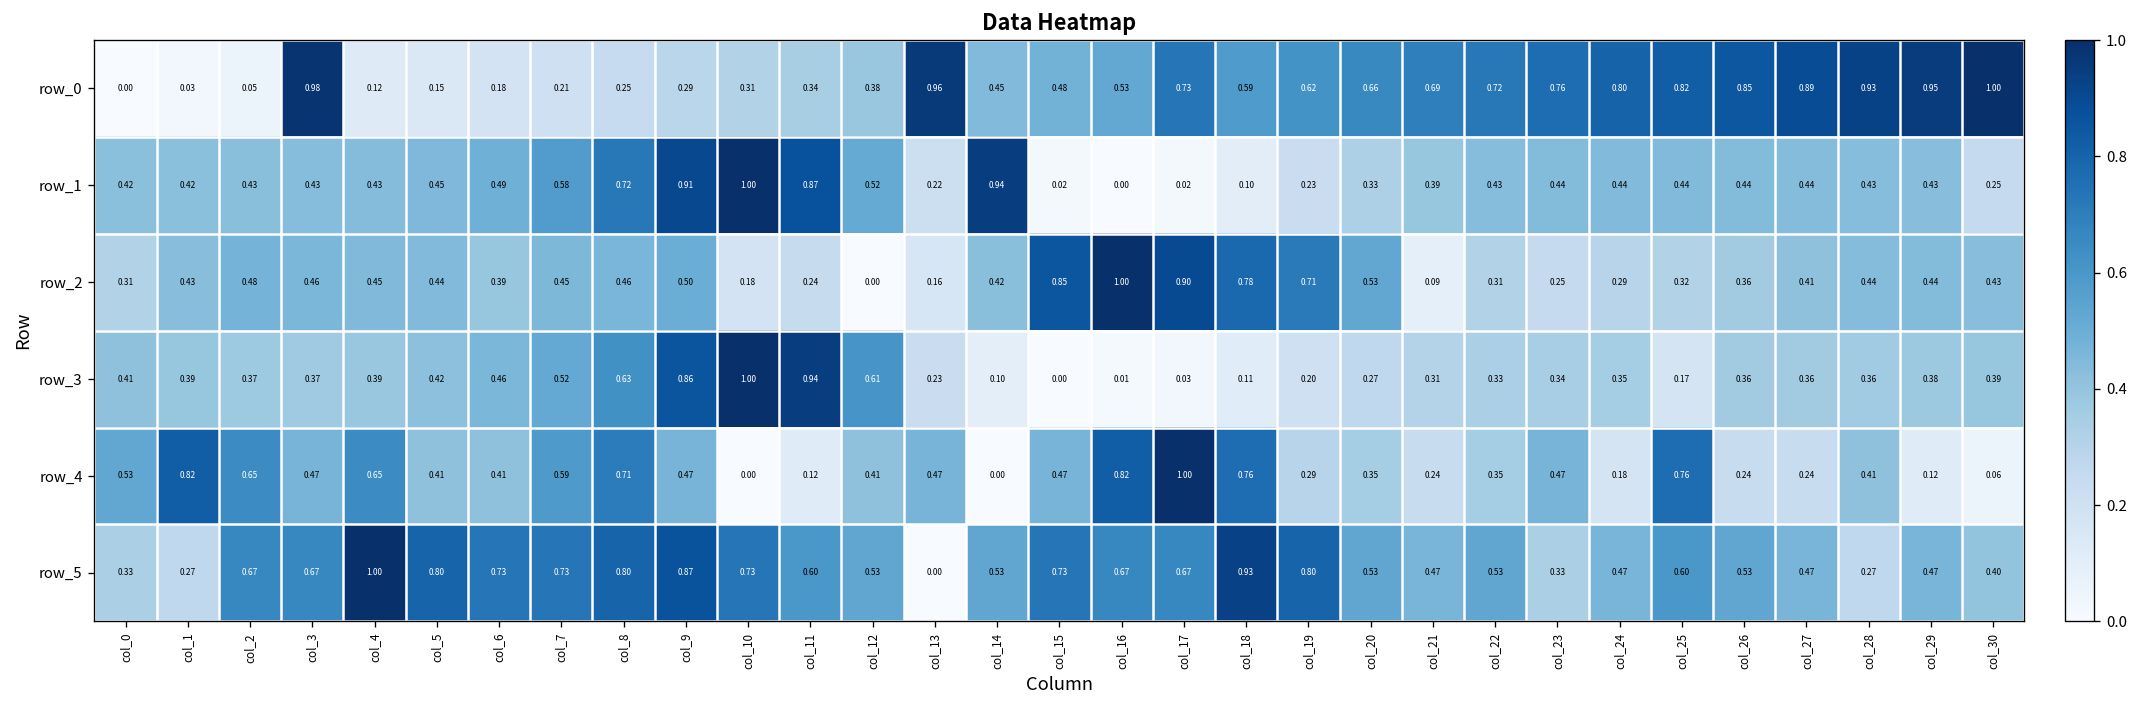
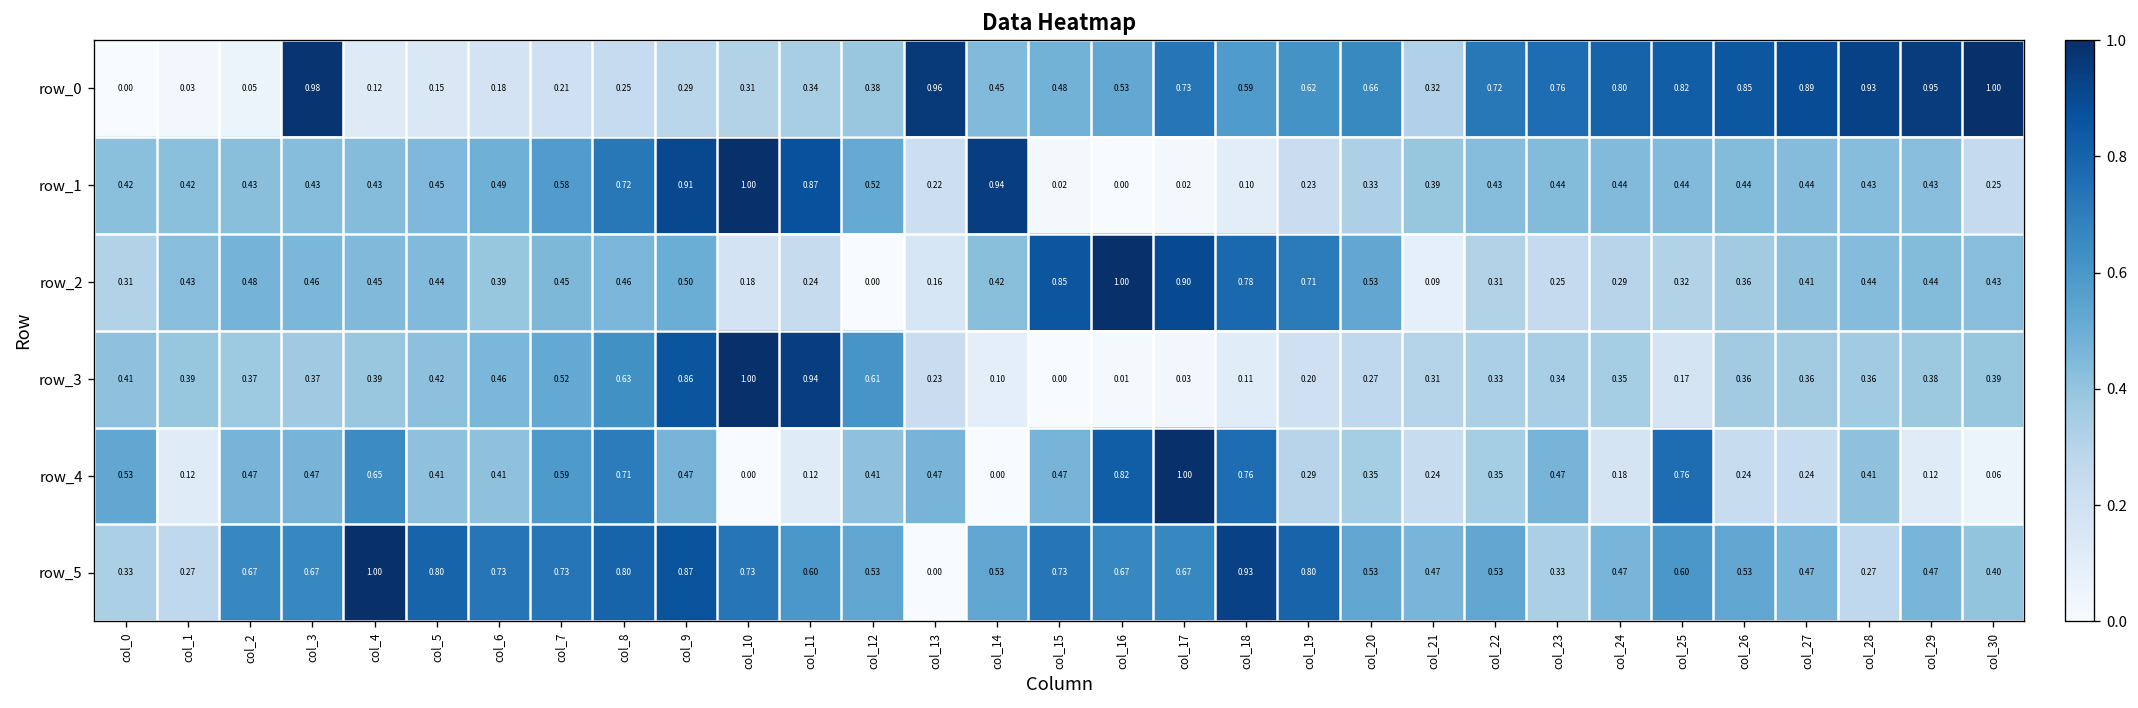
  {
    "row_0": {
      "col_0": 0.00,
      "col_1": 0.03,
      "col_2": 0.05,
      "col_3": 0.98,
      "col_4": 0.12,
      "col_5": 0.15,
      "col_6": 0.18,
      "col_7": 0.21,
      "col_8": 0.25,
      "col_9": 0.29,
      "col_10": 0.31,
      "col_11": 0.34,
      "col_12": 0.38,
      "col_13": 0.96,
      "col_14": 0.45,
      "col_15": 0.48,
      "col_16": 0.53,
      "col_17": 0.73,
      "col_18": 0.59,
      "col_19": 0.62,
      "col_20": 0.66,
-     "col_21": 0.69,
+     "col_21": 0.32,
      "col_22": 0.72,
      "col_23": 0.76,
      "col_24": 0.80,
      "col_25": 0.82,
      "col_26": 0.85,
      "col_27": 0.89,
      "col_28": 0.93,
      "col_29": 0.95,
      "col_30": 1.00
    },
    "row_1": {
      "col_0": 0.42,
      "col_1": 0.42,
      "col_2": 0.43,
      "col_3": 0.43,
      "col_4": 0.43,
      "col_5": 0.45,
      "col_6": 0.49,
      "col_7": 0.58,
      "col_8": 0.72,
      "col_9": 0.91,
      "col_10": 1.00,
      "col_11": 0.87,
      "col_12": 0.52,
      "col_13": 0.22,
      "col_14": 0.94,
      "col_15": 0.02,
      "col_16": 0.00,
      "col_17": 0.02,
      "col_18": 0.10,
      "col_19": 0.23,
      "col_20": 0.33,
      "col_21": 0.39,
      "col_22": 0.43,
      "col_23": 0.44,
      "col_24": 0.44,
      "col_25": 0.44,
      "col_26": 0.44,
      "col_27": 0.44,
      "col_28": 0.43,
      "col_29": 0.43,
      "col_30": 0.25
    },
    "row_2": {
      "col_0": 0.31,
      "col_1": 0.43,
      "col_2": 0.48,
      "col_3": 0.46,
      "col_4": 0.45,
      "col_5": 0.44,
      "col_6": 0.39,
      "col_7": 0.45,
      "col_8": 0.46,
      "col_9": 0.50,
      "col_10": 0.18,
      "col_11": 0.24,
      "col_12": 0.00,
      "col_13": 0.16,
      "col_14": 0.42,
      "col_15": 0.85,
      "col_16": 1.00,
      "col_17": 0.90,
      "col_18": 0.78,
      "col_19": 0.71,
      "col_20": 0.53,
      "col_21": 0.09,
      "col_22": 0.31,
      "col_23": 0.25,
      "col_24": 0.29,
      "col_25": 0.32,
      "col_26": 0.36,
      "col_27": 0.41,
      "col_28": 0.44,
      "col_29": 0.44,
      "col_30": 0.43
    },
    "row_3": {
      "col_0": 0.41,
      "col_1": 0.39,
      "col_2": 0.37,
      "col_3": 0.37,
      "col_4": 0.39,
      "col_5": 0.42,
      "col_6": 0.46,
      "col_7": 0.52,
      "col_8": 0.63,
      "col_9": 0.86,
      "col_10": 1.00,
      "col_11": 0.94,
      "col_12": 0.61,
      "col_13": 0.23,
      "col_14": 0.10,
      "col_15": 0.00,
      "col_16": 0.01,
      "col_17": 0.03,
      "col_18": 0.11,
      "col_19": 0.20,
      "col_20": 0.27,
      "col_21": 0.31,
      "col_22": 0.33,
      "col_23": 0.34,
      "col_24": 0.35,
      "col_25": 0.17,
      "col_26": 0.36,
      "col_27": 0.36,
      "col_28": 0.36,
      "col_29": 0.38,
      "col_30": 0.39
    },
    "row_4": {
      "col_0": 0.53,
-     "col_1": 0.82,
-     "col_2": 0.65,
+     "col_1": 0.12,
+     "col_2": 0.47,
      "col_3": 0.47,
      "col_4": 0.65,
      "col_5": 0.41,
      "col_6": 0.41,
      "col_7": 0.59,
      "col_8": 0.71,
      "col_9": 0.47,
      "col_10": 0.00,
      "col_11": 0.12,
      "col_12": 0.41,
      "col_13": 0.47,
      "col_14": 0.00,
      "col_15": 0.47,
      "col_16": 0.82,
      "col_17": 1.00,
      "col_18": 0.76,
      "col_19": 0.29,
      "col_20": 0.35,
      "col_21": 0.24,
      "col_22": 0.35,
      "col_23": 0.47,
      "col_24": 0.18,
      "col_25": 0.76,
      "col_26": 0.24,
      "col_27": 0.24,
      "col_28": 0.41,
      "col_29": 0.12,
      "col_30": 0.06
    },
    "row_5": {
      "col_0": 0.33,
      "col_1": 0.27,
      "col_2": 0.67,
      "col_3": 0.67,
      "col_4": 1.00,
      "col_5": 0.80,
      "col_6": 0.73,
      "col_7": 0.73,
      "col_8": 0.80,
      "col_9": 0.87,
      "col_10": 0.73,
      "col_11": 0.60,
      "col_12": 0.53,
      "col_13": 0.00,
      "col_14": 0.53,
      "col_15": 0.73,
      "col_16": 0.67,
      "col_17": 0.67,
      "col_18": 0.93,
      "col_19": 0.80,
      "col_20": 0.53,
      "col_21": 0.47,
      "col_22": 0.53,
      "col_23": 0.33,
      "col_24": 0.47,
      "col_25": 0.60,
      "col_26": 0.53,
      "col_27": 0.47,
      "col_28": 0.27,
      "col_29": 0.47,
      "col_30": 0.40
    }
  }
